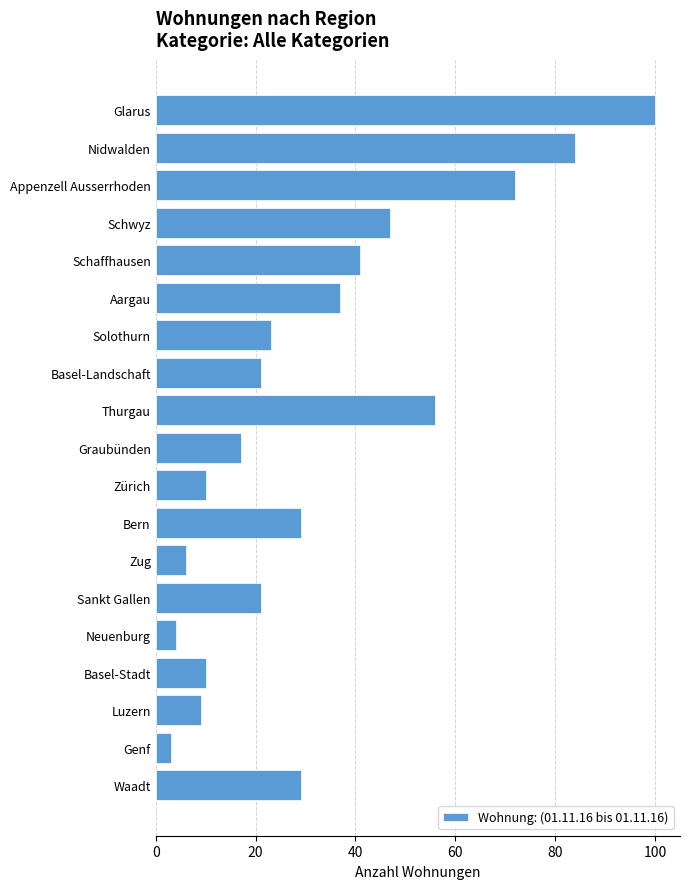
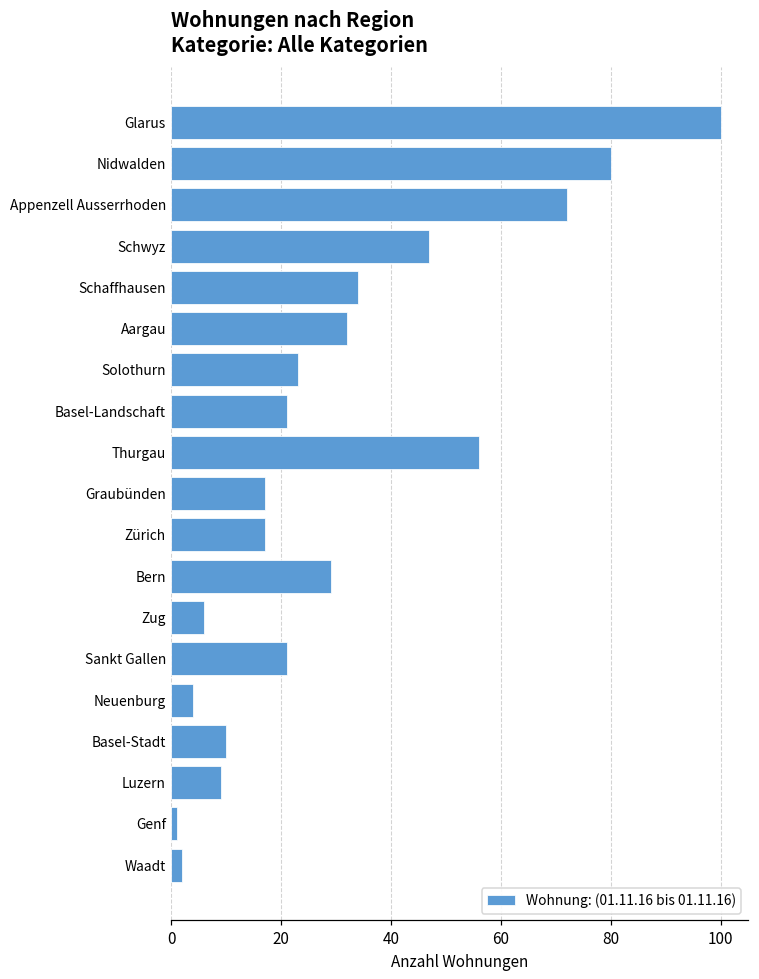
  {
    "Glarus": 100,
-   "Nidwalden": 84,
+   "Nidwalden": 80,
    "Appenzell Ausserrhoden": 72,
    "Schwyz": 47,
-   "Schaffhausen": 41,
-   "Aargau": 37,
+   "Schaffhausen": 34,
+   "Aargau": 32,
    "Solothurn": 23,
    "Basel-Landschaft": 21,
    "Thurgau": 56,
    "Graubünden": 17,
-   "Zürich": 10,
+   "Zürich": 17,
    "Bern": 29,
    "Zug": 6,
    "Sankt Gallen": 21,
    "Neuenburg": 4,
    "Basel-Stadt": 10,
    "Luzern": 9,
-   "Genf": 3,
-   "Waadt": 29
+   "Genf": 1,
+   "Waadt": 2
  }
